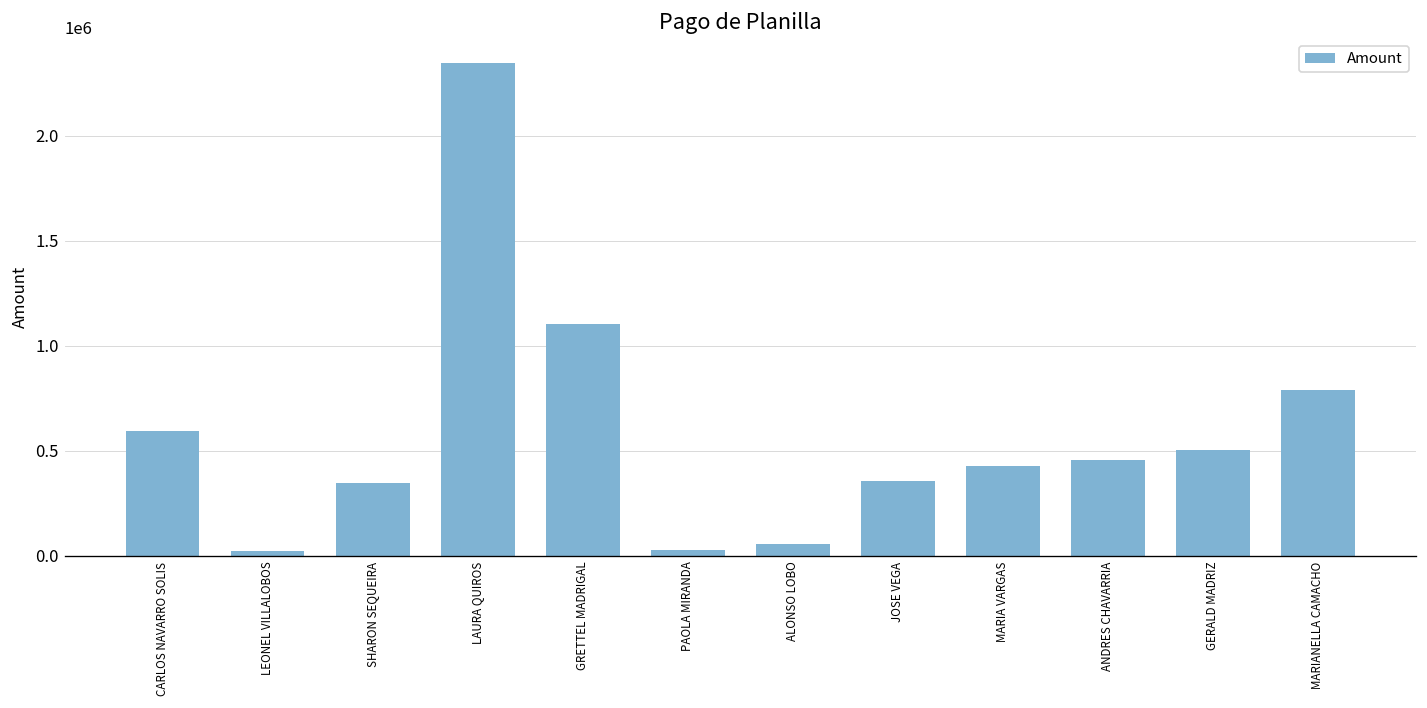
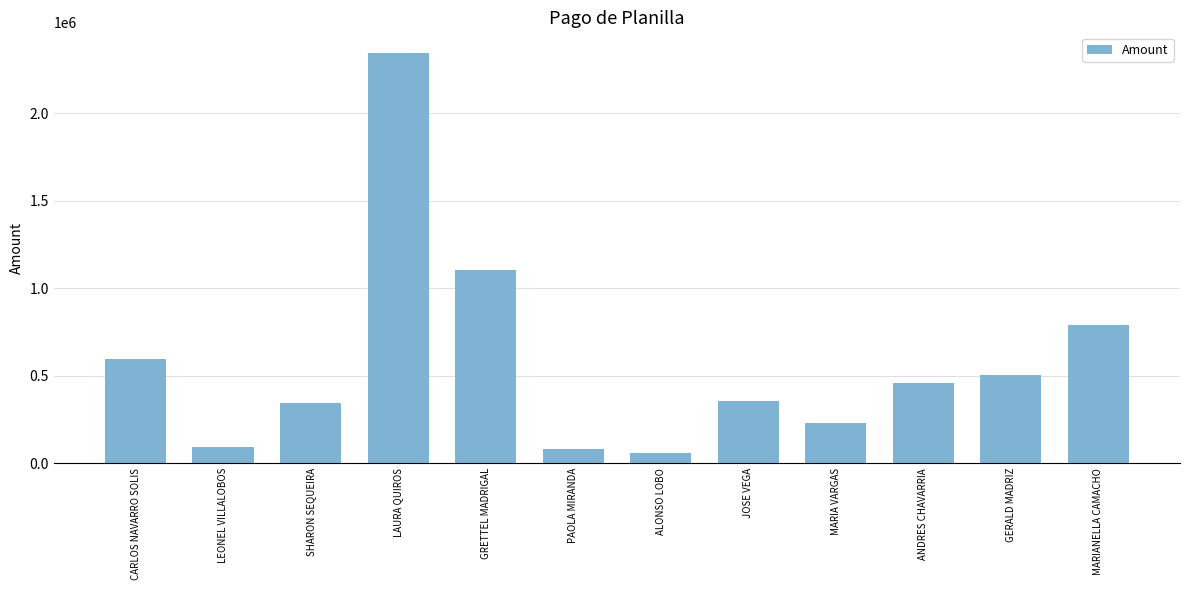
  {
    "CARLOS NAVARRO SOLIS": 600000,
-   "LEONEL VILLALOBOS": 20000,
+   "LEONEL VILLALOBOS": 90000,
    "SHARON SEQUEIRA": 350000,
    "LAURA QUIROS": 2350000,
    "GRETTEL MADRIGAL": 1100000,
-   "PAOLA MIRANDA": 30000,
+   "PAOLA MIRANDA": 80000,
    "ALONSO LOBO": 60000,
    "JOSE VEGA": 360000,
-   "MARIA VARGAS": 430000,
+   "MARIA VARGAS": 230000,
    "ANDRES CHAVARRIA": 460000,
    "GERALD MADRIZ": 510000,
    "MARIANELLA CAMACHO": 790000
  }
